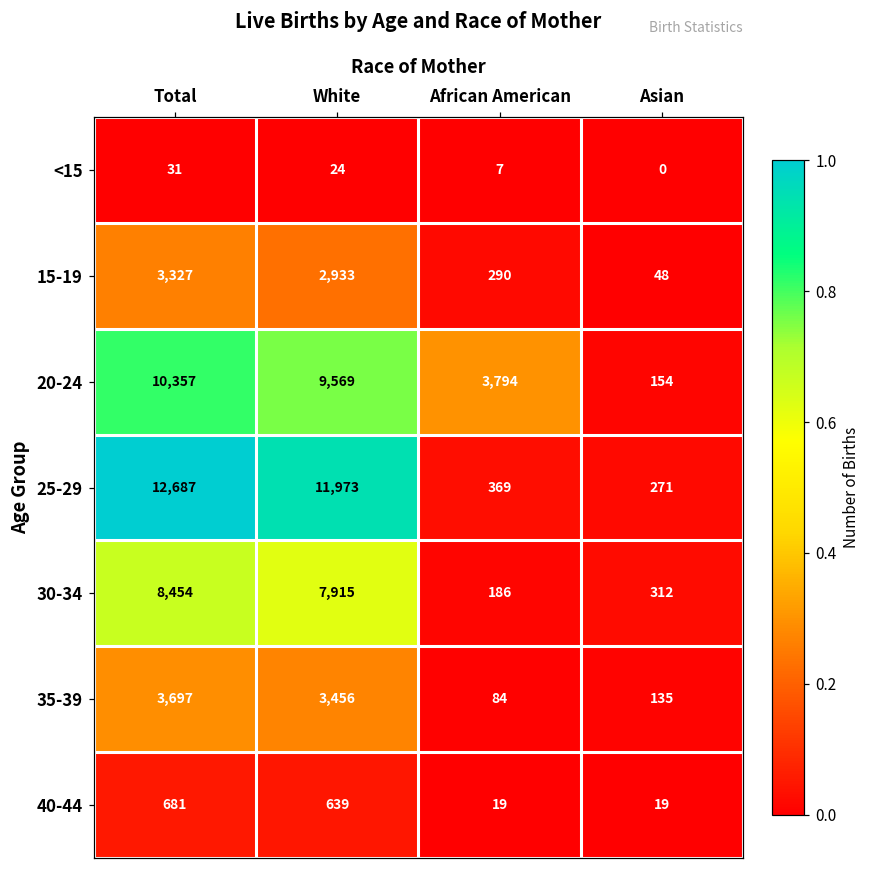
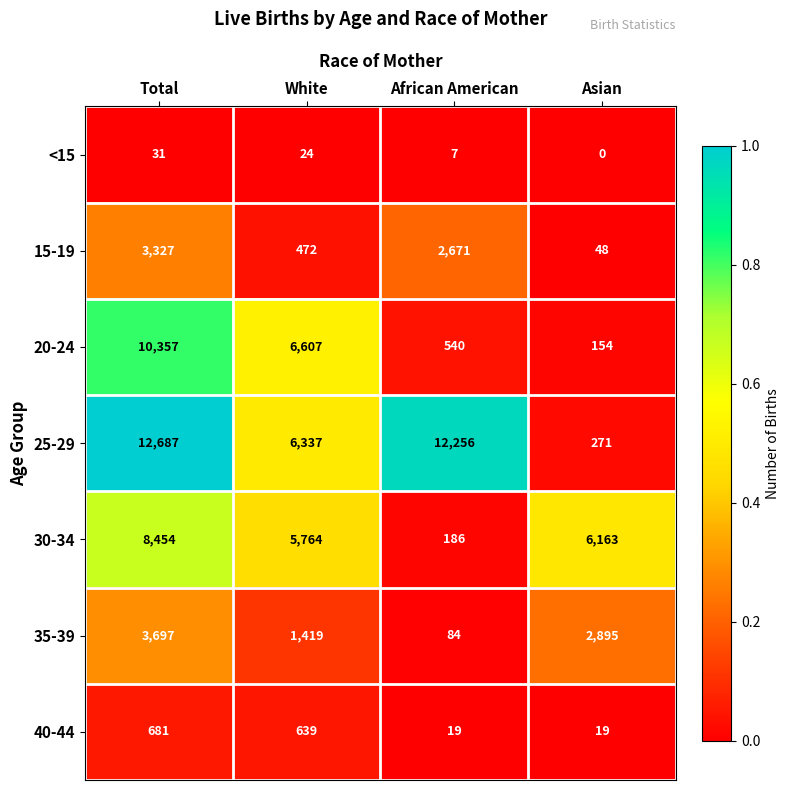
  {
    "<15": {
      "Total": "31",
      "White": "24",
      "African American": "7",
      "Asian": "0"
    },
    "15-19": {
      "Total": "3,327",
-     "White": "2,933",
-     "African American": "290",
+     "White": "472",
+     "African American": "2,671",
      "Asian": "48"
    },
    "20-24": {
      "Total": "10,357",
-     "White": "9,569",
-     "African American": "3,794",
+     "White": "6,607",
+     "African American": "540",
      "Asian": "154"
    },
    "25-29": {
      "Total": "12,687",
-     "White": "11,973",
-     "African American": "369",
+     "White": "6,337",
+     "African American": "12,256",
      "Asian": "271"
    },
    "30-34": {
      "Total": "8,454",
-     "White": "7,915",
+     "White": "5,764",
      "African American": "186",
-     "Asian": "312"
+     "Asian": "6,163"
    },
    "35-39": {
      "Total": "3,697",
-     "White": "3,456",
+     "White": "1,419",
      "African American": "84",
-     "Asian": "135"
+     "Asian": "2,895"
    },
    "40-44": {
      "Total": "681",
      "White": "639",
      "African American": "19",
      "Asian": "19"
    }
  }
